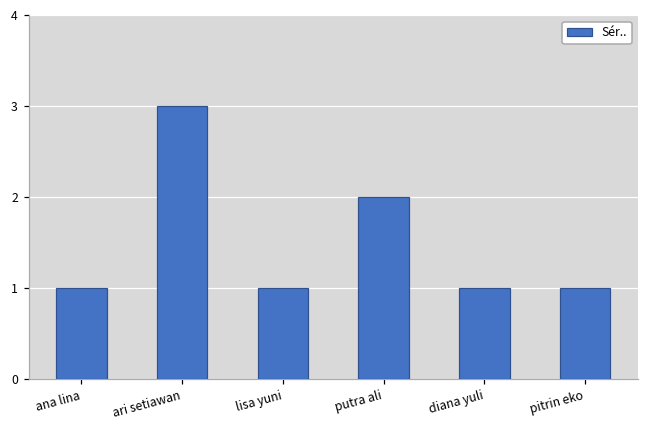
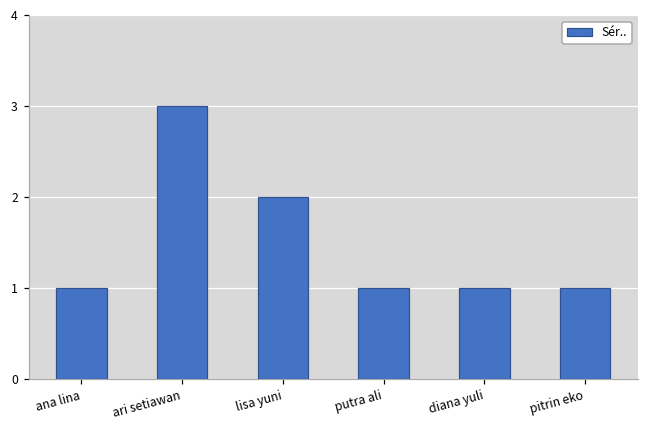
  {
    "ana lina": 1,
    "ari setiawan": 3,
-   "lisa yuni": 1,
-   "putra ali": 2,
+   "lisa yuni": 2,
+   "putra ali": 1,
    "diana yuli": 1,
    "pitrin eko": 1
  }
